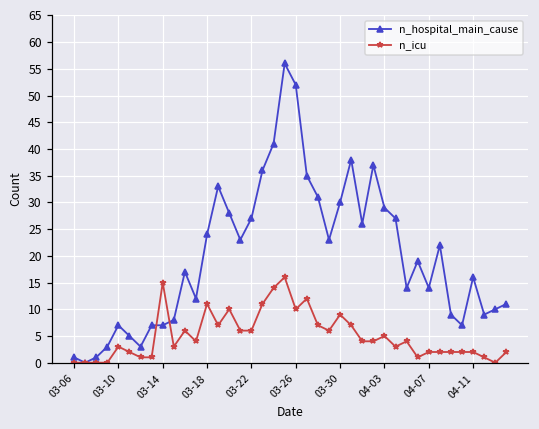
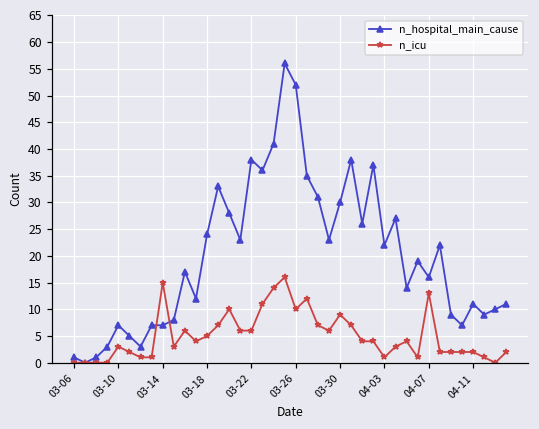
  {
    "n_hospital_main_cause": {
      "03-06": 1,
      "03-10": 7,
      "03-14": 7,
      "03-18": 24,
-     "03-22": 27,
+     "03-22": 38,
      "03-26": 52,
      "03-30": 30,
-     "04-03": 29,
-     "04-07": 14,
-     "04-11": 16
+     "04-03": 22,
+     "04-07": 16,
+     "04-11": 11
    },
    "n_icu": {
      "03-06": 0,
      "03-10": 3,
      "03-14": 15,
-     "03-18": 11,
+     "03-18": 5,
      "03-22": 6,
      "03-26": 10,
      "03-30": 9,
-     "04-03": 5,
-     "04-07": 2,
+     "04-03": 1,
+     "04-07": 13,
      "04-11": 2
    }
  }
